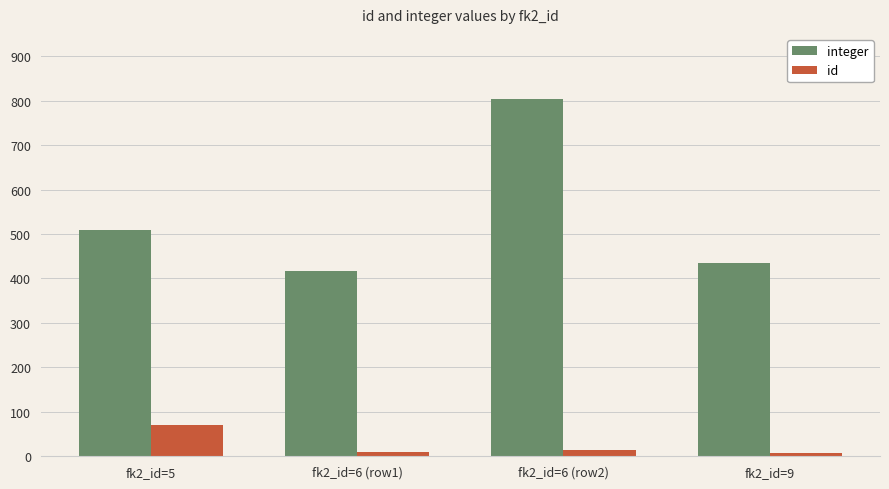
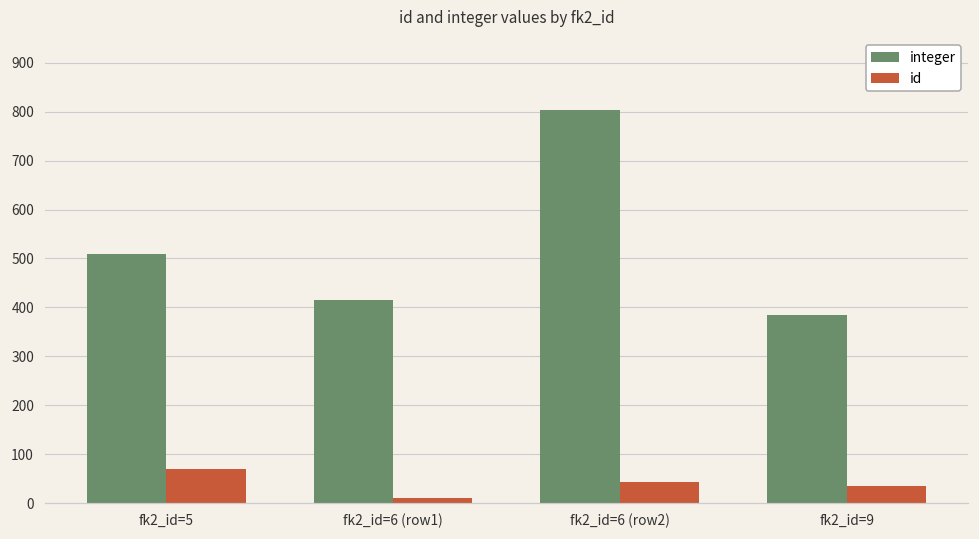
  {
    "integer": {
      "fk2_id=5": 510,
      "fk2_id=6 (row1)": 420,
      "fk2_id=6 (row2)": 800,
-     "fk2_id=9": 440
+     "fk2_id=9": 380
    },
    "id": {
      "fk2_id=5": 70,
      "fk2_id=6 (row1)": 10,
-     "fk2_id=6 (row2)": 10,
-     "fk2_id=9": 10
+     "fk2_id=6 (row2)": 40,
+     "fk2_id=9": 40
    }
  }
